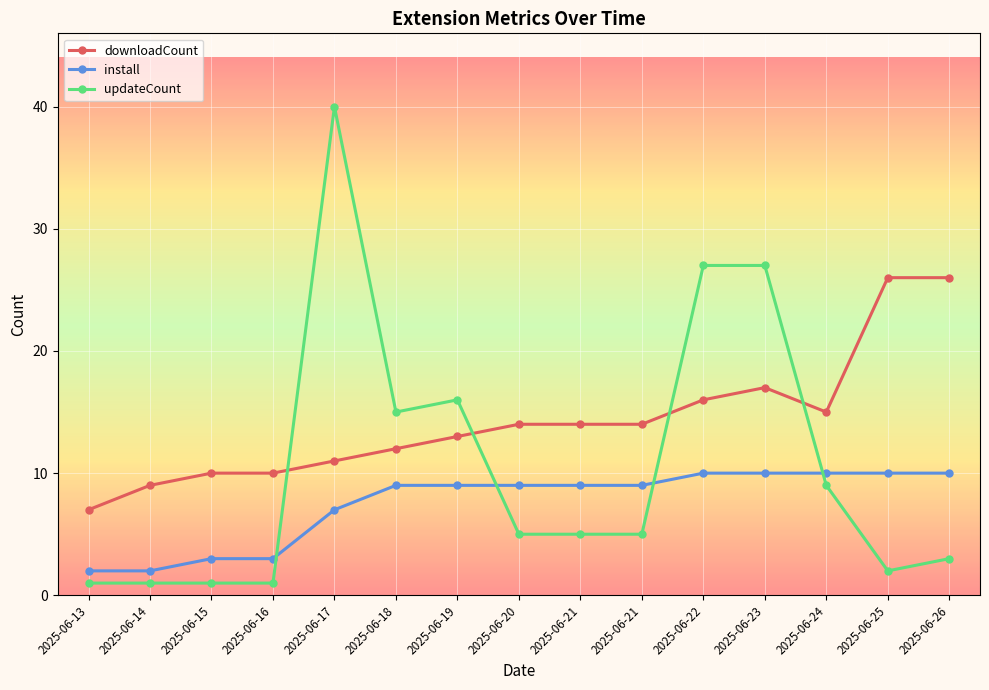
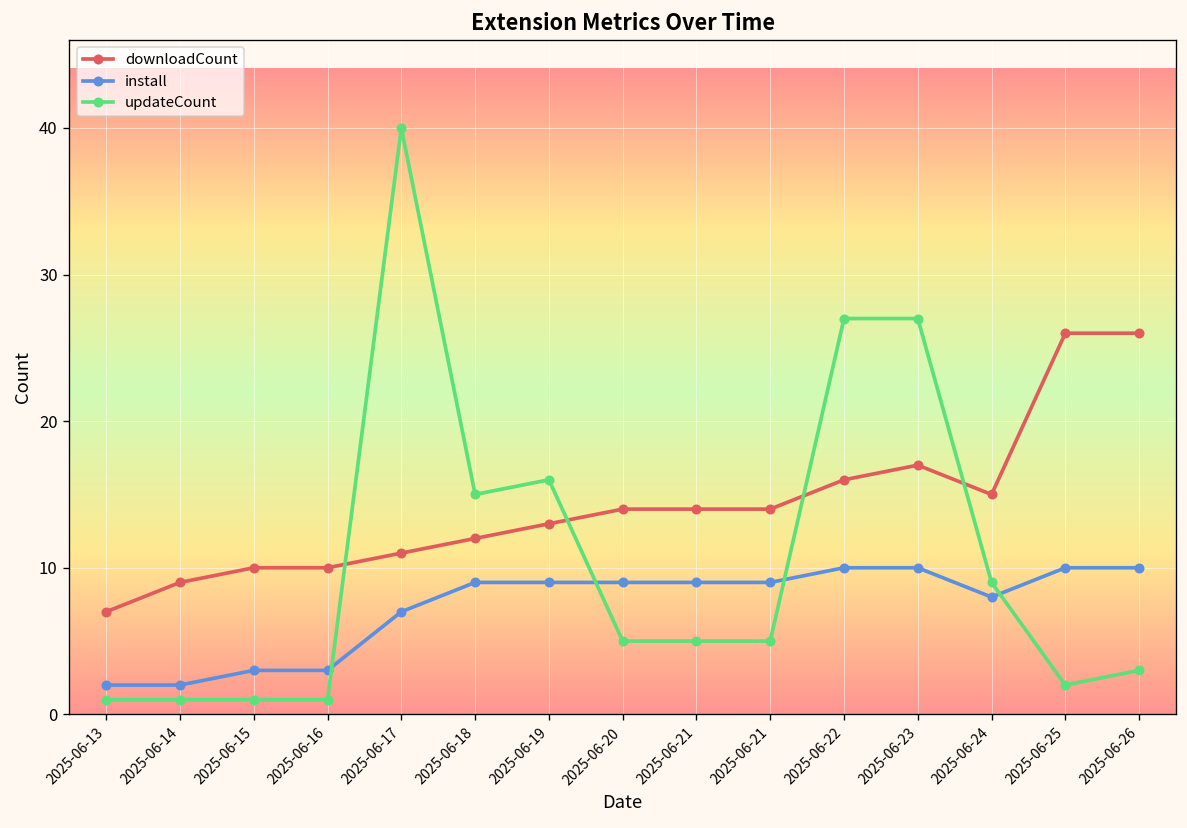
  {
    "downloadCount": {
      "2025-06-13": 7,
      "2025-06-14": 9,
      "2025-06-15": 10,
      "2025-06-16": 10,
      "2025-06-17": 11,
      "2025-06-18": 12,
      "2025-06-19": 13,
      "2025-06-20": 14,
      "2025-06-22": 16,
      "2025-06-23": 17,
      "2025-06-24": 15,
      "2025-06-25": 26,
      "2025-06-26": 26
    },
    "install": {
      "2025-06-13": 2,
      "2025-06-14": 2,
      "2025-06-15": 3,
      "2025-06-16": 3,
      "2025-06-17": 7,
      "2025-06-18": 9,
      "2025-06-19": 9,
      "2025-06-20": 9,
      "2025-06-22": 10,
      "2025-06-23": 10,
-     "2025-06-24": 10,
+     "2025-06-24": 8,
      "2025-06-25": 10,
      "2025-06-26": 10
    },
    "updateCount": {
      "2025-06-13": 1,
      "2025-06-14": 1,
      "2025-06-15": 1,
      "2025-06-16": 1,
      "2025-06-17": 40,
      "2025-06-18": 15,
      "2025-06-19": 16,
      "2025-06-20": 5,
      "2025-06-22": 27,
      "2025-06-23": 27,
      "2025-06-24": 9,
      "2025-06-25": 2,
      "2025-06-26": 3
    }
  }
